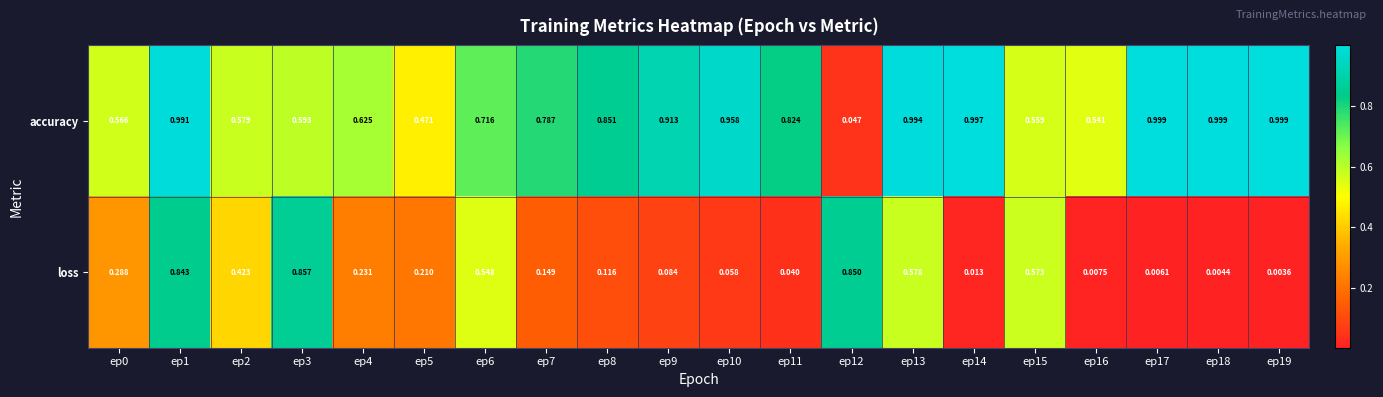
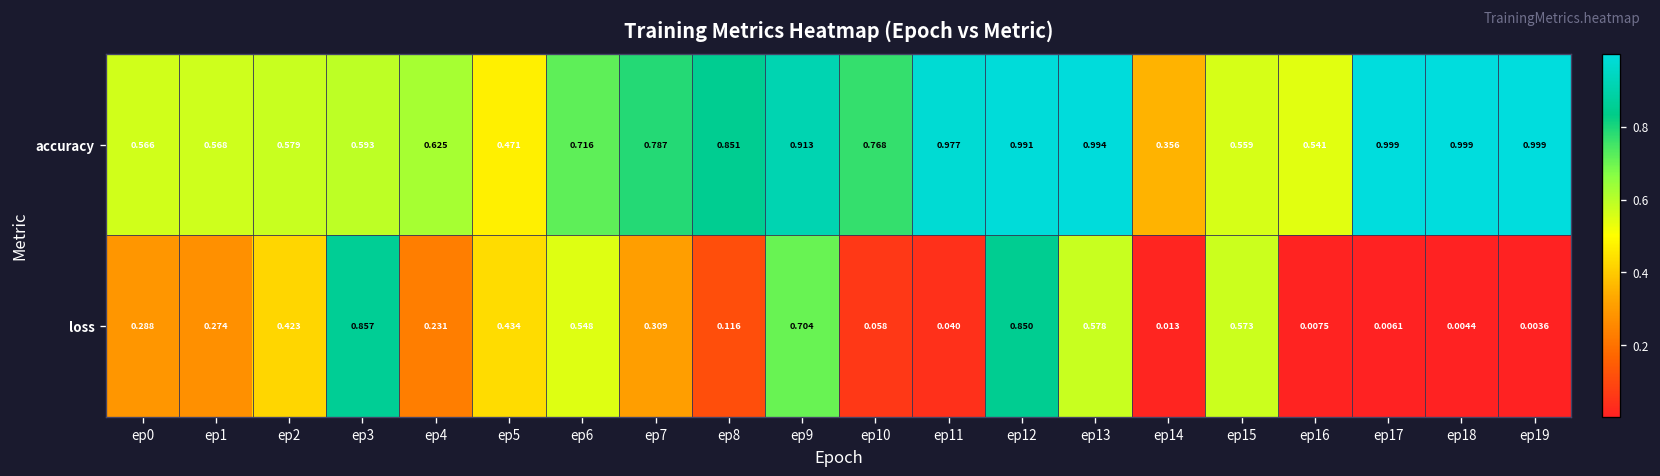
  {
    "accuracy": {
      "ep0": 0.566,
-     "ep1": 0.991,
+     "ep1": 0.568,
      "ep2": 0.579,
      "ep3": 0.593,
      "ep4": 0.625,
      "ep5": 0.471,
      "ep6": 0.716,
      "ep7": 0.787,
      "ep8": 0.851,
      "ep9": 0.913,
-     "ep10": 0.958,
-     "ep11": 0.824,
-     "ep12": 0.047,
+     "ep10": 0.768,
+     "ep11": 0.977,
+     "ep12": 0.991,
      "ep13": 0.994,
-     "ep14": 0.997,
+     "ep14": 0.356,
      "ep15": 0.559,
      "ep16": 0.541,
      "ep17": 0.999,
      "ep18": 0.999,
      "ep19": 0.999
    },
    "loss": {
      "ep0": 0.288,
-     "ep1": 0.843,
+     "ep1": 0.274,
      "ep2": 0.423,
      "ep3": 0.857,
      "ep4": 0.231,
-     "ep5": 0.210,
+     "ep5": 0.434,
      "ep6": 0.548,
-     "ep7": 0.149,
+     "ep7": 0.309,
      "ep8": 0.116,
-     "ep9": 0.084,
+     "ep9": 0.704,
      "ep10": 0.058,
      "ep11": 0.040,
      "ep12": 0.850,
      "ep13": 0.578,
      "ep14": 0.013,
      "ep15": 0.573,
      "ep16": 0.0075,
      "ep17": 0.0061,
      "ep18": 0.0044,
      "ep19": 0.0036
    }
  }
